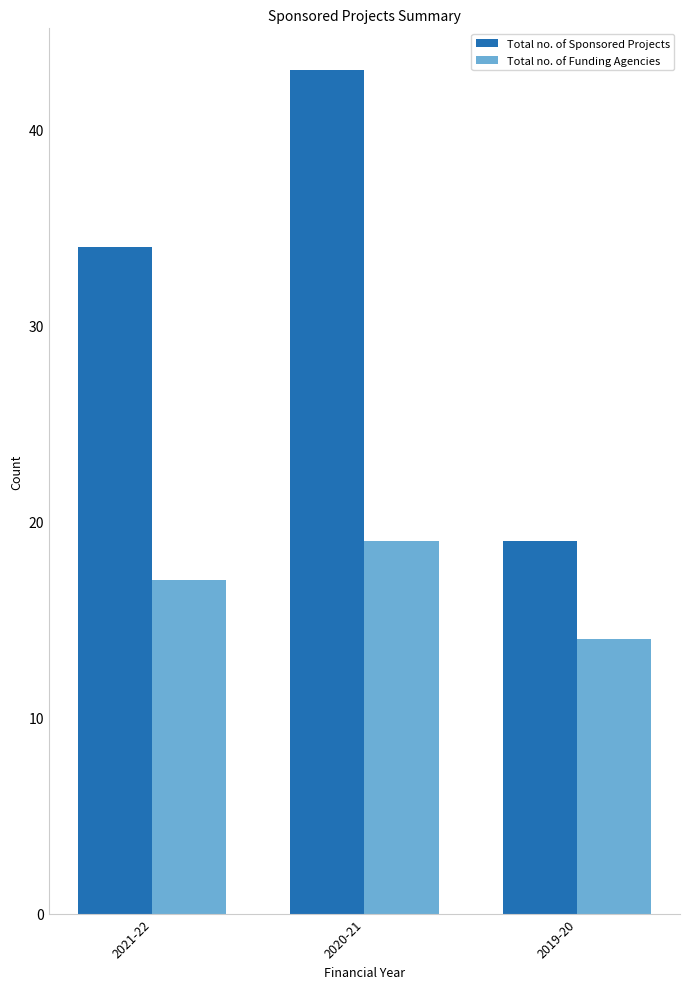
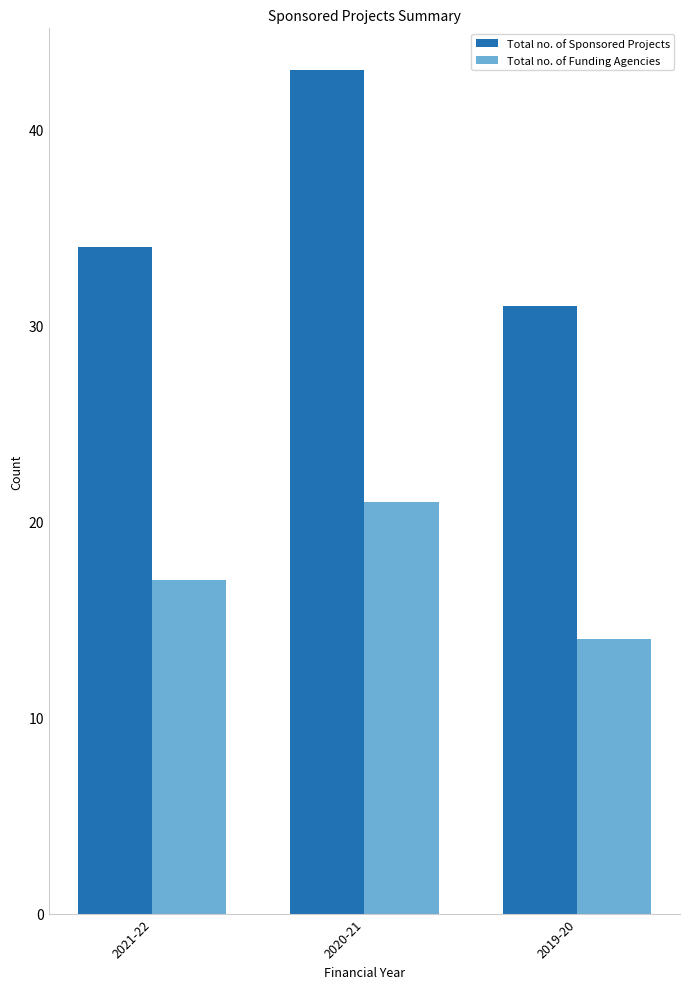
  {
    "Total no. of Sponsored Projects": {
      "2021-22": 34,
      "2020-21": 43,
-     "2019-20": 19
+     "2019-20": 31
    },
    "Total no. of Funding Agencies": {
      "2021-22": 17,
-     "2020-21": 19,
+     "2020-21": 21,
      "2019-20": 14
    }
  }
